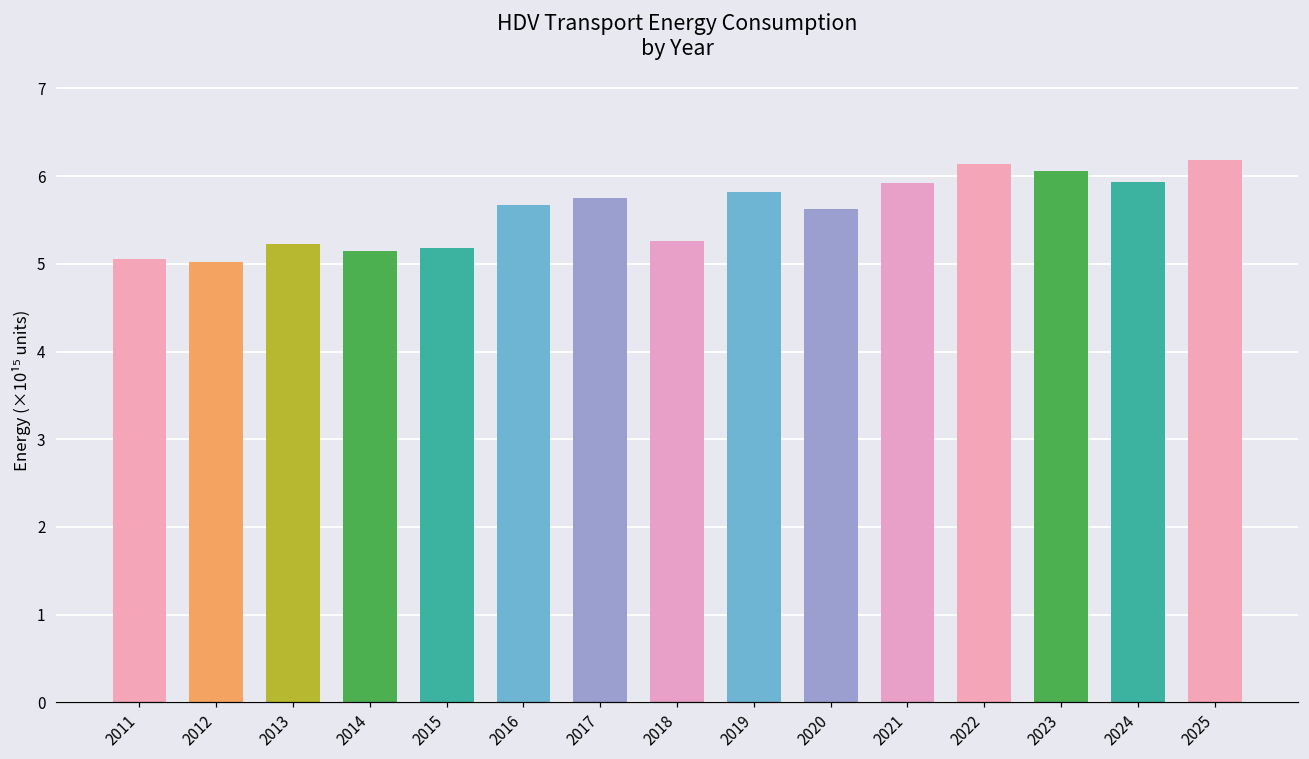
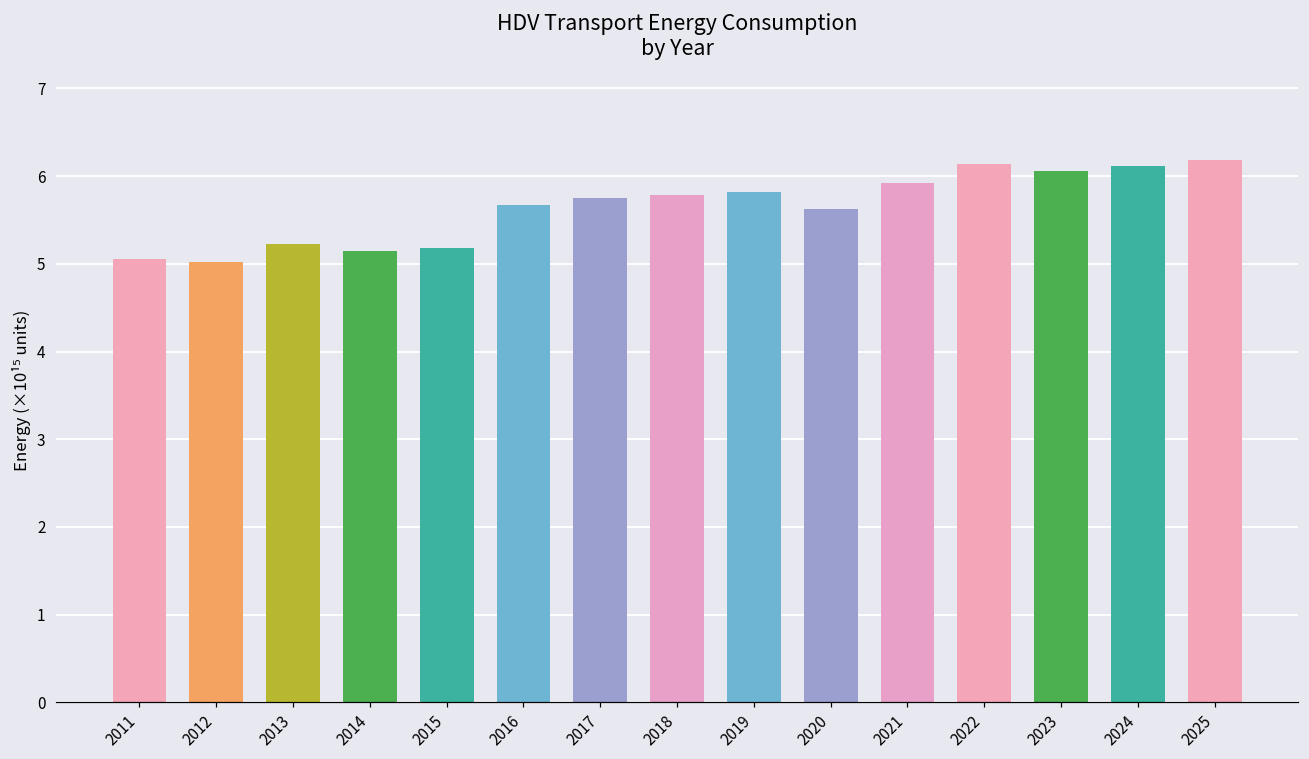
  {
    "2011": 5.1,
    "2012": 5.0,
    "2013": 5.2,
    "2014": 5.1,
    "2015": 5.2,
    "2016": 5.7,
    "2017": 5.7,
-   "2018": 5.3,
+   "2018": 5.8,
    "2019": 5.8,
    "2020": 5.6,
    "2021": 5.9,
    "2022": 6.1,
    "2023": 6.1,
-   "2024": 5.9,
+   "2024": 6.1,
    "2025": 6.2
  }
